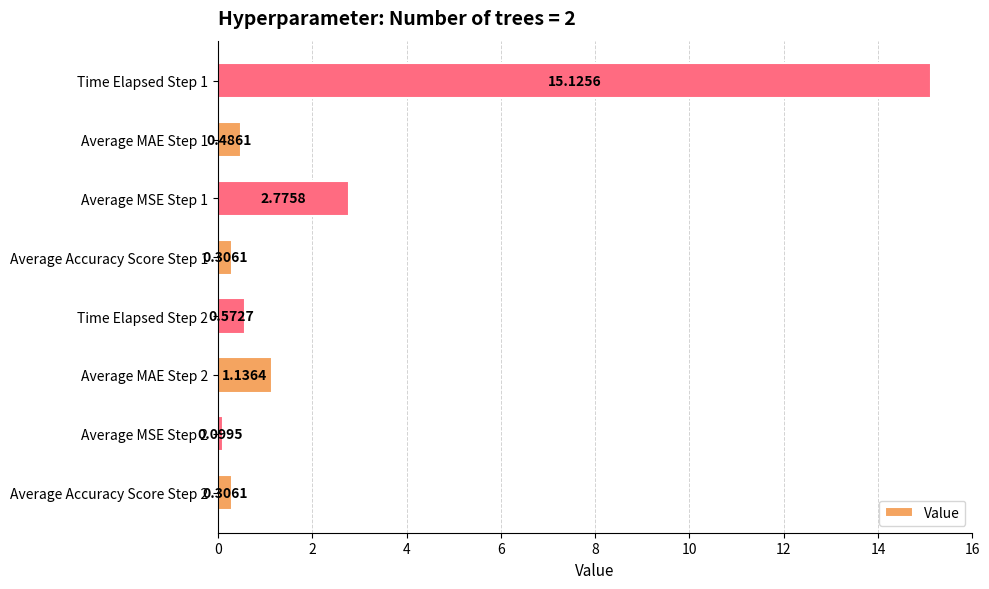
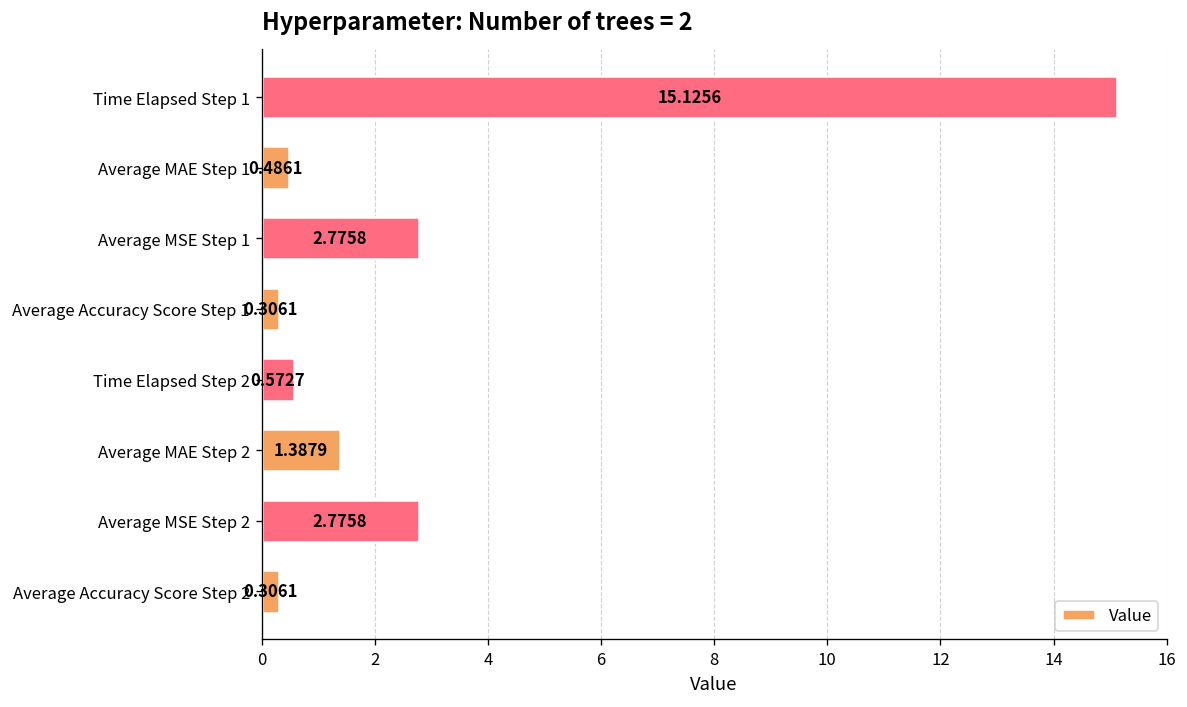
  {
    "Time Elapsed Step 1": 15.1256,
    "Average MAE Step 1": 0.4861,
    "Average MSE Step 1": 2.7758,
    "Average Accuracy Score Step 1": 0.3061,
    "Time Elapsed Step 2": 0.5727,
-   "Average MAE Step 2": 1.1364,
-   "Average MSE Step 2": 0.0995,
+   "Average MAE Step 2": 1.3879,
+   "Average MSE Step 2": 2.7758,
    "Average Accuracy Score Step 2": 0.3061
  }
